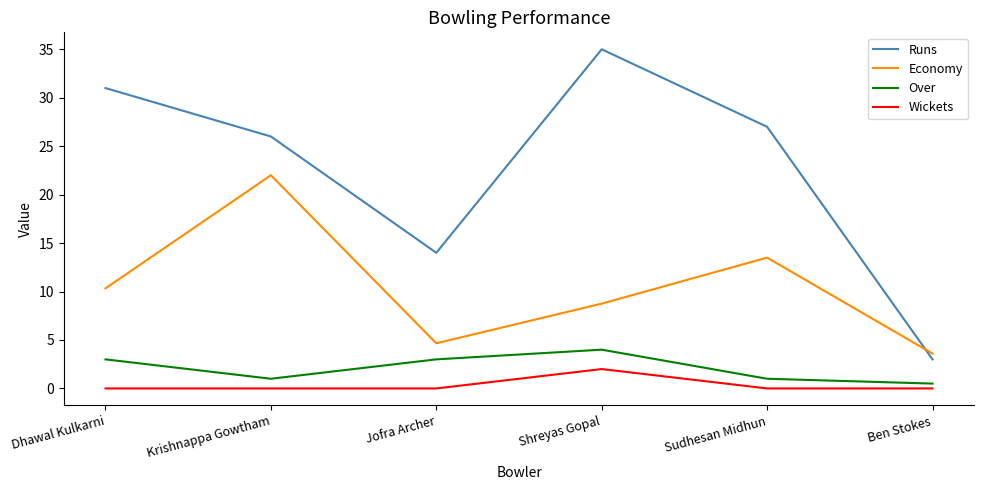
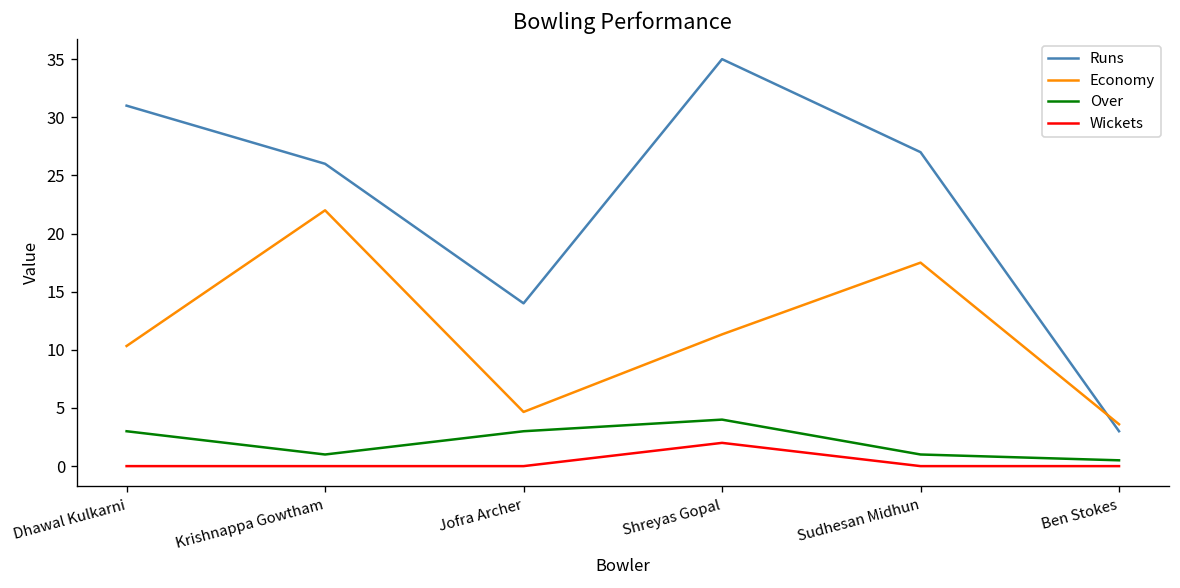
  {
    "Runs": {
      "Dhawal Kulkarni": 31,
      "Krishnappa Gowtham": 26,
      "Jofra Archer": 14,
      "Shreyas Gopal": 35,
      "Sudhesan Midhun": 27,
      "Ben Stokes": 3
    },
    "Economy": {
      "Dhawal Kulkarni": 10,
      "Krishnappa Gowtham": 22,
      "Jofra Archer": 5,
-     "Shreyas Gopal": 9,
-     "Sudhesan Midhun": 14,
+     "Shreyas Gopal": 11,
+     "Sudhesan Midhun": 18,
      "Ben Stokes": 4
    },
    "Over": {
      "Dhawal Kulkarni": 3,
      "Krishnappa Gowtham": 1,
      "Jofra Archer": 3,
      "Shreyas Gopal": 4,
      "Sudhesan Midhun": 1,
      "Ben Stokes": 1
    },
    "Wickets": {
      "Dhawal Kulkarni": 0,
      "Krishnappa Gowtham": 0,
      "Jofra Archer": 0,
      "Shreyas Gopal": 2,
      "Sudhesan Midhun": 0,
      "Ben Stokes": 0
    }
  }
